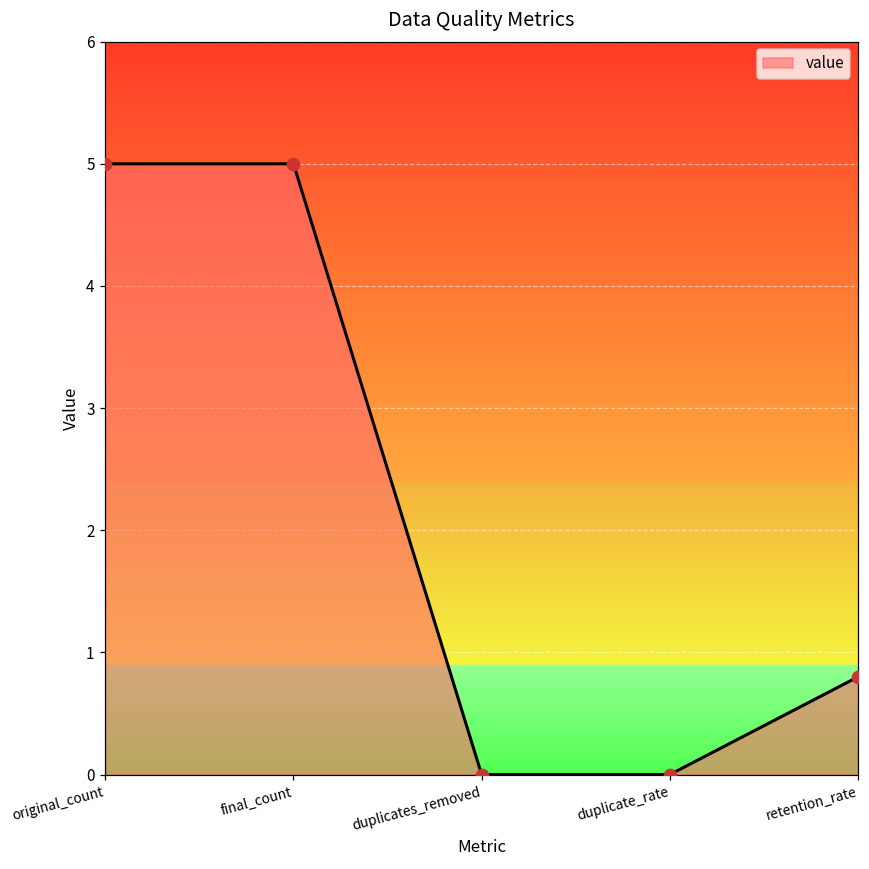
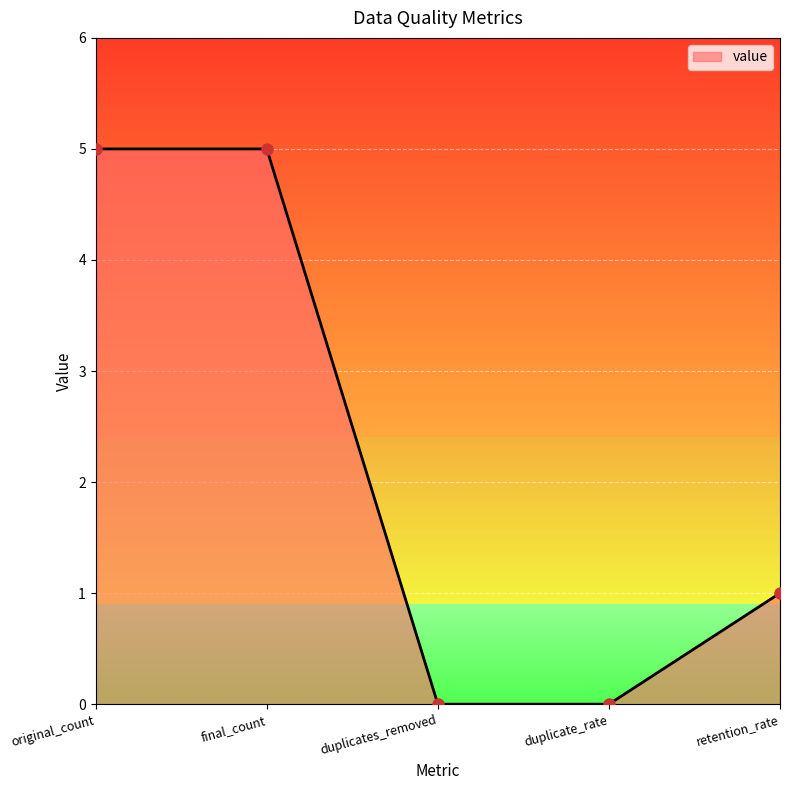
  {
    "original_count": 5.0,
    "final_count": 5.0,
    "duplicates_removed": 0.0,
    "duplicate_rate": 0.0,
-   "retention_rate": 0.8
+   "retention_rate": 1.0
  }
